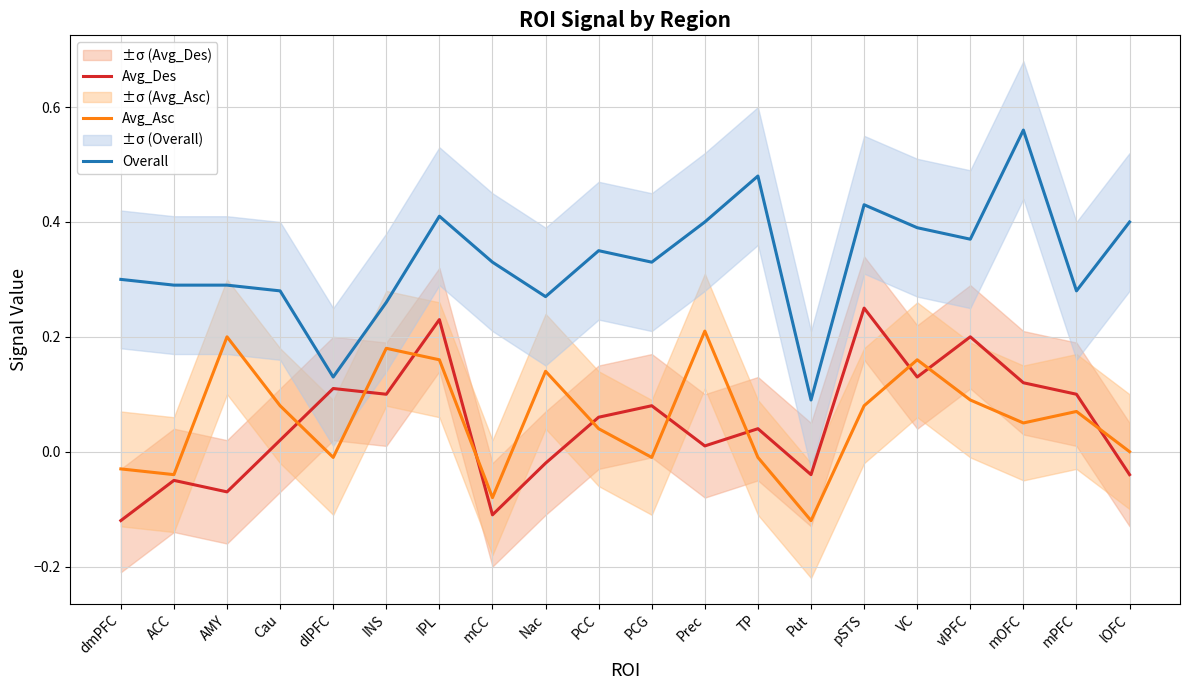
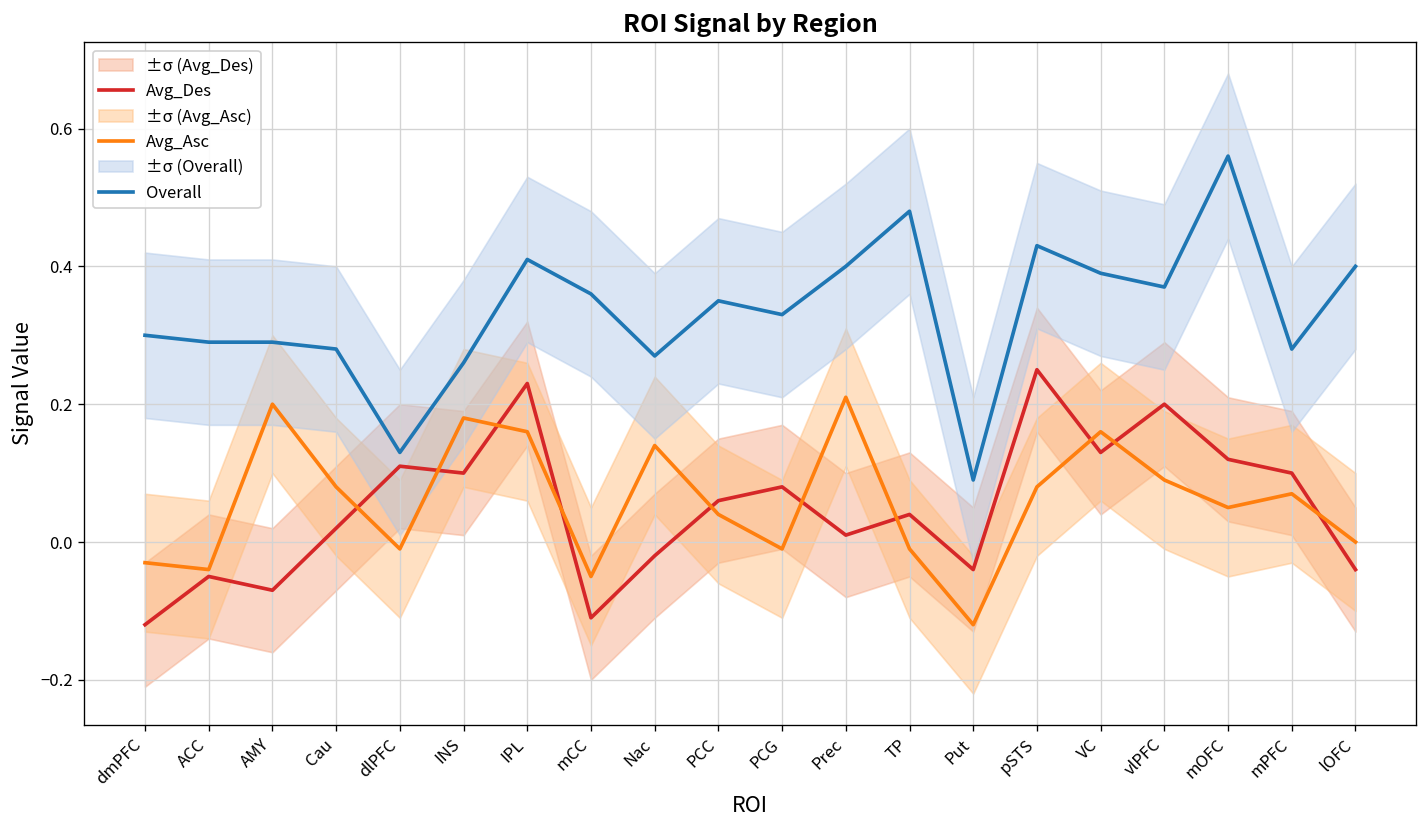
  {
    "Avg_Des": {
      "dmPFC": -0.12,
      "ACC": -0.05,
      "AMY": -0.07,
      "Cau": 0.02,
      "dlPFC": 0.11,
      "INS": 0.10,
      "IPL": 0.23,
      "mCC": -0.11,
      "Nac": -0.02,
      "PCC": 0.06,
      "PCG": 0.08,
      "Prec": 0.01,
      "TP": 0.04,
      "Put": -0.04,
      "pSTS": 0.25,
      "VC": 0.13,
      "vlPFC": 0.20,
      "mOFC": 0.12,
      "mPFC": 0.10,
      "lOFC": -0.04
    },
    "Avg_Asc": {
      "ACC": -0.04,
      "AMY": 0.20,
      "Cau": 0.08,
      "dlPFC": -0.01,
      "INS": 0.18,
      "IPL": 0.16,
-     "mCC": -0.08,
+     "mCC": -0.05,
      "Nac": 0.14,
      "PCC": 0.04,
      "PCG": -0.01,
      "Prec": 0.21,
      "TP": -0.01,
      "Put": -0.12,
      "pSTS": 0.08,
      "VC": 0.16,
      "vlPFC": 0.09,
      "mOFC": 0.05,
      "mPFC": 0.07,
      "lOFC": 0.00
    },
    "Overall": {
      "dmPFC": 0.30,
      "ACC": 0.29,
      "AMY": 0.29,
      "Cau": 0.28,
      "dlPFC": 0.13,
      "INS": 0.26,
      "IPL": 0.41,
-     "mCC": 0.33,
+     "mCC": 0.36,
      "Nac": 0.27,
      "PCC": 0.35,
      "PCG": 0.33,
      "Prec": 0.40,
      "TP": 0.48,
      "Put": 0.09,
      "pSTS": 0.43,
      "VC": 0.39,
      "vlPFC": 0.37,
      "mOFC": 0.56,
      "mPFC": 0.28,
      "lOFC": 0.40
    }
  }
